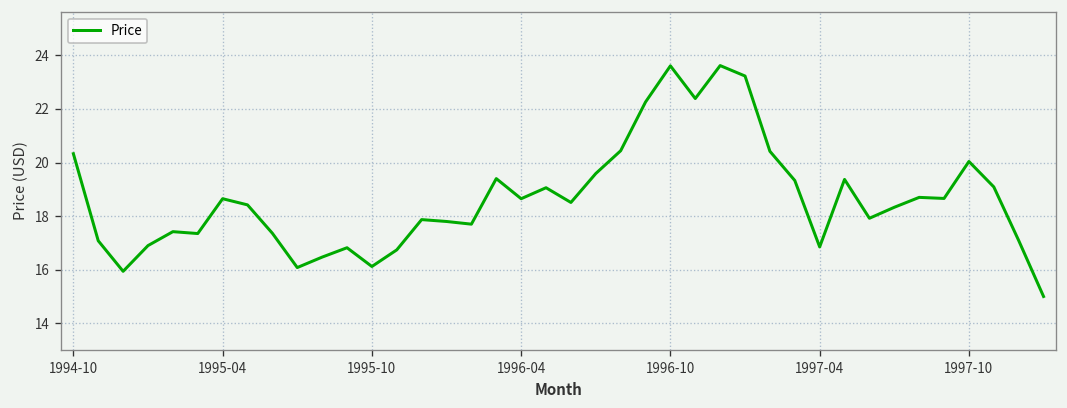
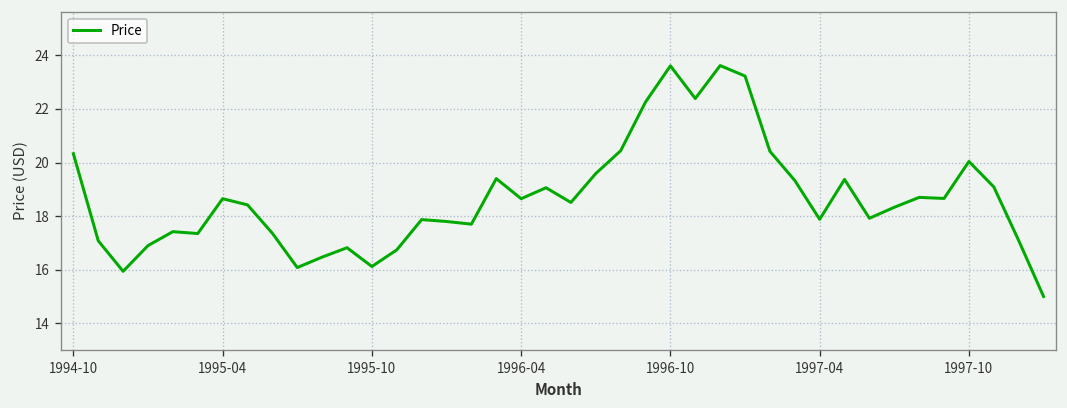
  {
    "1994-10": 20.3,
    "1995-04": 18.7,
    "1995-10": 16.1,
    "1996-04": 18.7,
    "1996-10": 23.6,
-   "1997-04": 16.9,
+   "1997-04": 17.9,
    "1997-10": 20.0
  }
